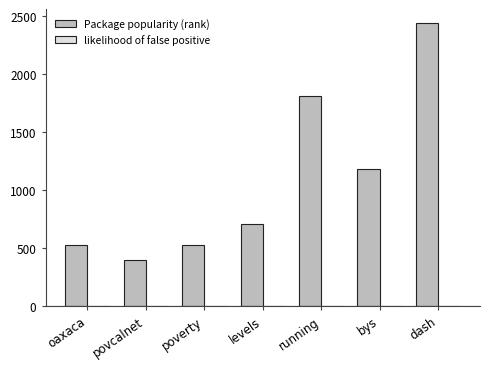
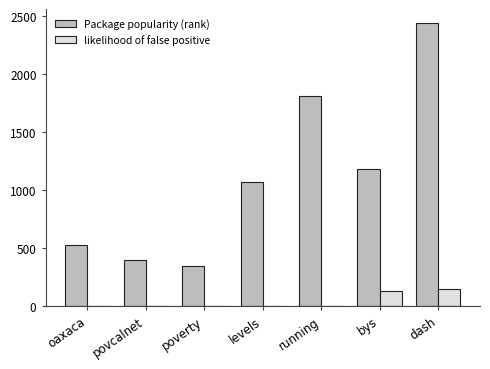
  {
    "Package popularity (rank)": {
      "oaxaca": 530,
      "povcalnet": 400,
-     "poverty": 530,
-     "levels": 710,
+     "poverty": 340,
+     "levels": 1070,
      "running": 1810,
      "bys": 1180,
      "dash": 2440
    },
    "likelihood of false positive": {
      "oaxaca": 0,
-     "bys": 0,
-     "dash": 0
+     "bys": 130,
+     "dash": 150
    }
  }
